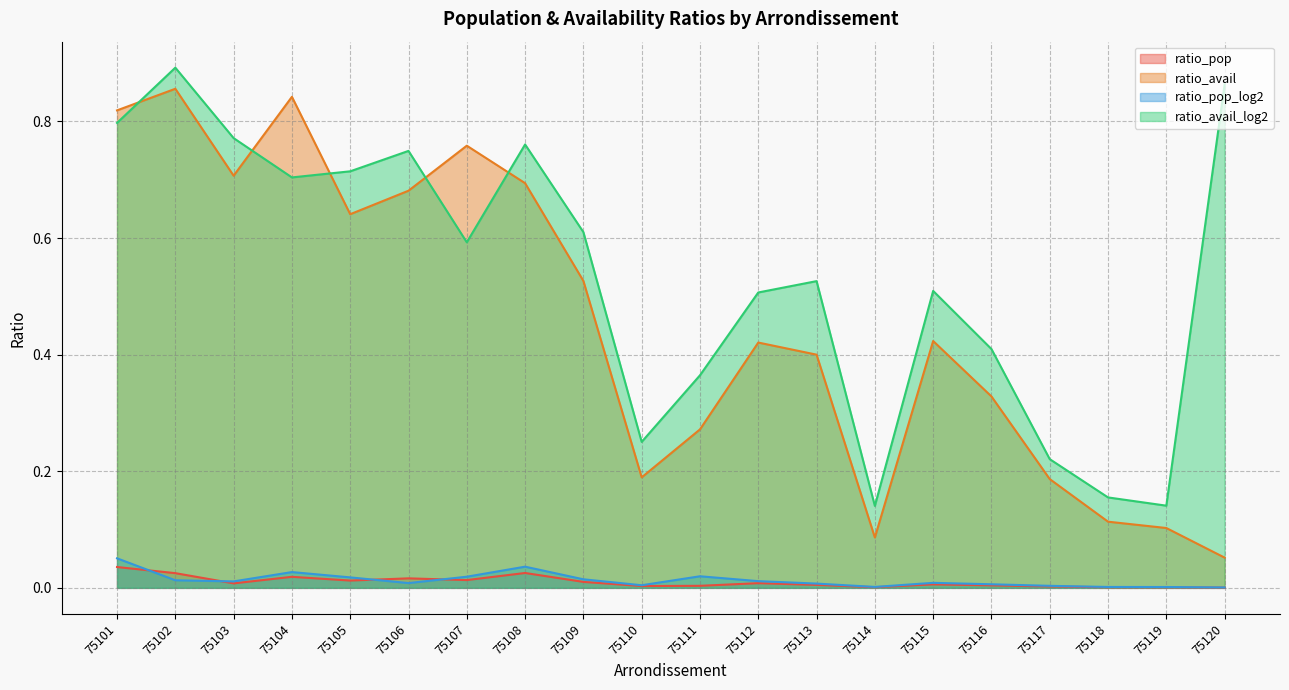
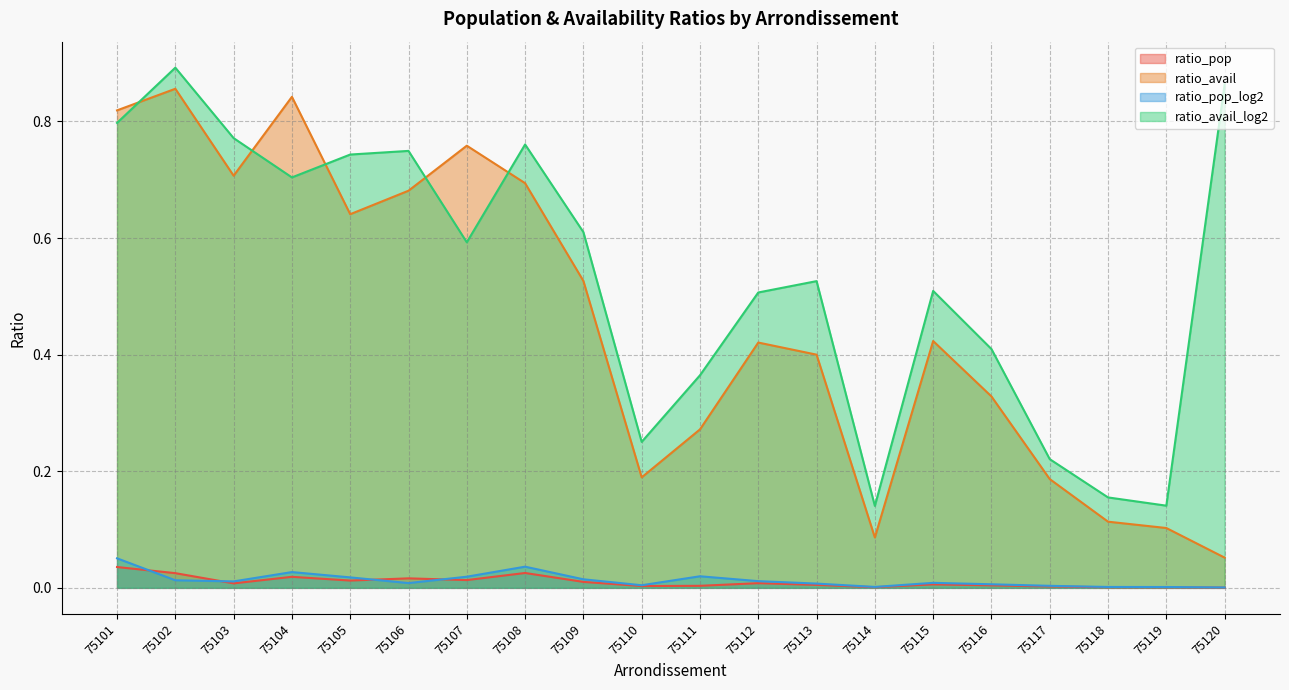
  {
    "ratio_pop_log2": {
      "75101": 0.05,
      "75102": 0.01,
      "75104": 0.03,
      "75105": 0.02,
      "75106": 0.01,
      "75107": 0.02,
      "75108": 0.04,
      "75109": 0.01,
      "75111": 0.02
    },
    "ratio_avail_log2": {
      "75101": 0.80,
      "75102": 0.89,
      "75103": 0.77,
      "75104": 0.70,
-     "75105": 0.71,
+     "75105": 0.74,
      "75106": 0.75,
      "75107": 0.59,
      "75108": 0.76,
      "75109": 0.61,
      "75110": 0.25,
      "75111": 0.36,
      "75112": 0.51,
      "75113": 0.53,
      "75114": 0.14,
      "75115": 0.51,
      "75116": 0.41,
      "75117": 0.22,
      "75118": 0.16,
      "75119": 0.14
    }
  }
